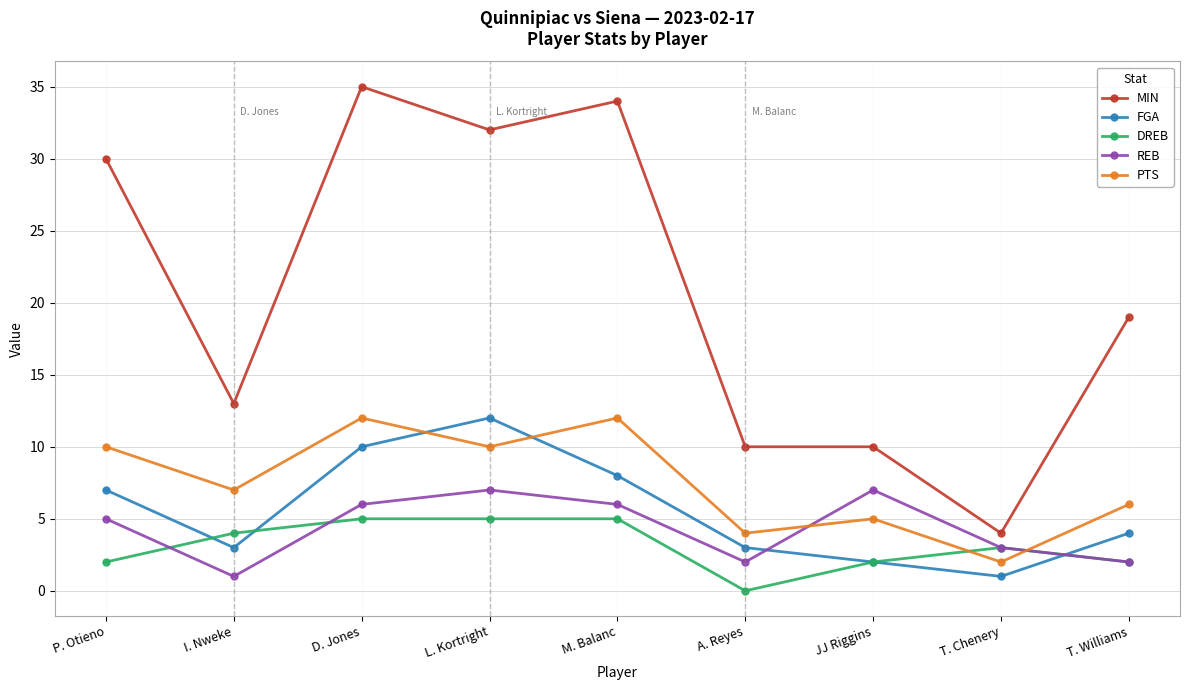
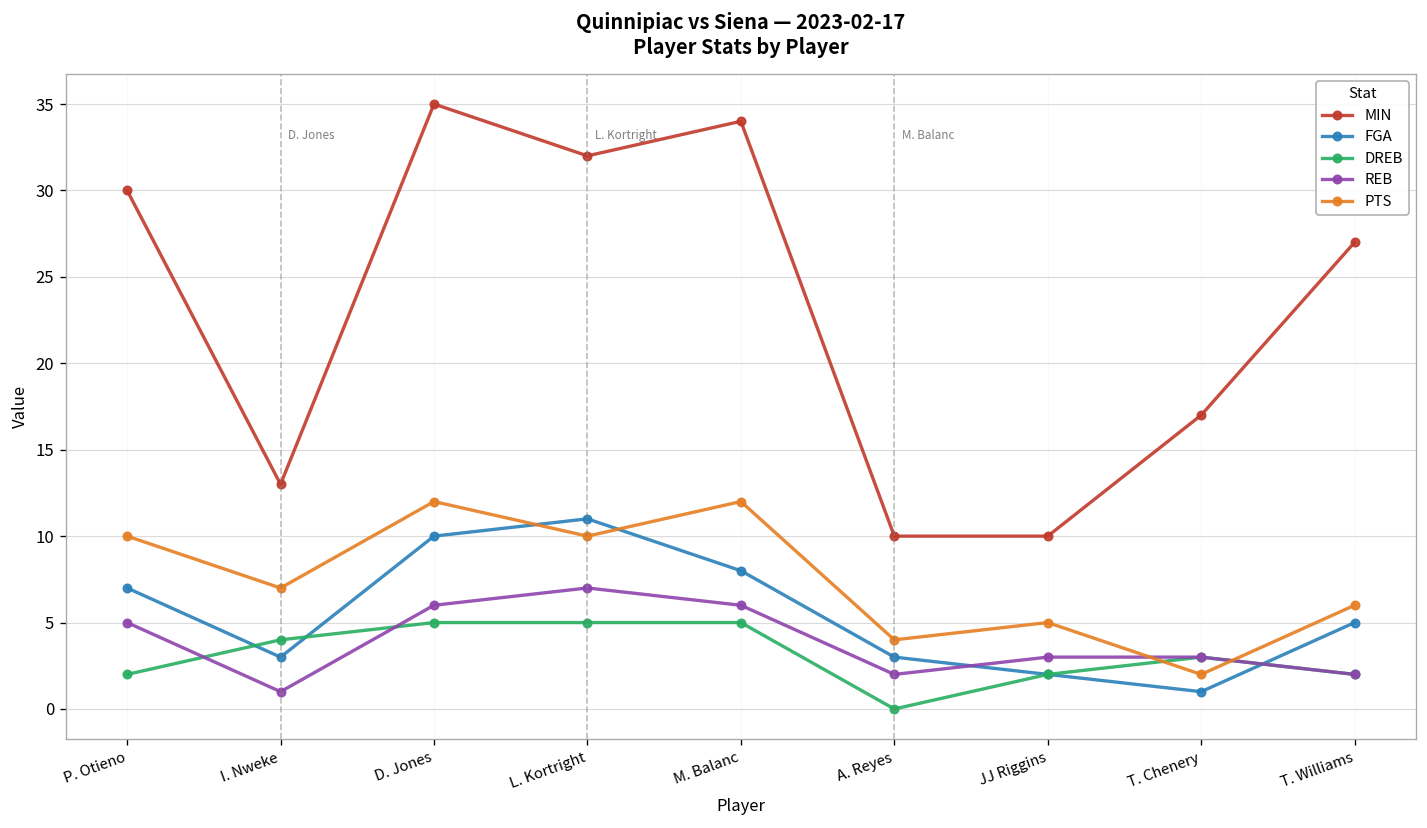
  {
    "MIN": {
      "P. Otieno": 30,
      "I. Nweke": 13,
      "D. Jones": 35,
      "L. Kortright": 32,
      "M. Balanc": 34,
      "A. Reyes": 10,
      "JJ Riggins": 10,
-     "T. Chenery": 4,
-     "T. Williams": 19
+     "T. Chenery": 17,
+     "T. Williams": 27
    },
    "FGA": {
      "P. Otieno": 7,
      "I. Nweke": 3,
      "D. Jones": 10,
-     "L. Kortright": 12,
+     "L. Kortright": 11,
      "M. Balanc": 8,
      "A. Reyes": 3,
      "T. Chenery": 1,
-     "T. Williams": 4
+     "T. Williams": 5
    },
    "DREB": {
      "P. Otieno": 2,
      "I. Nweke": 4,
      "D. Jones": 5,
      "L. Kortright": 5,
      "M. Balanc": 5,
      "A. Reyes": 0
    },
    "REB": {
      "P. Otieno": 5,
      "I. Nweke": 1,
      "D. Jones": 6,
      "L. Kortright": 7,
      "M. Balanc": 6,
      "A. Reyes": 2,
-     "JJ Riggins": 7
+     "JJ Riggins": 3
    },
    "PTS": {
      "P. Otieno": 10,
      "I. Nweke": 7,
      "D. Jones": 12,
      "L. Kortright": 10,
      "M. Balanc": 12,
      "A. Reyes": 4,
      "JJ Riggins": 5,
      "T. Chenery": 2,
      "T. Williams": 6
    }
  }
